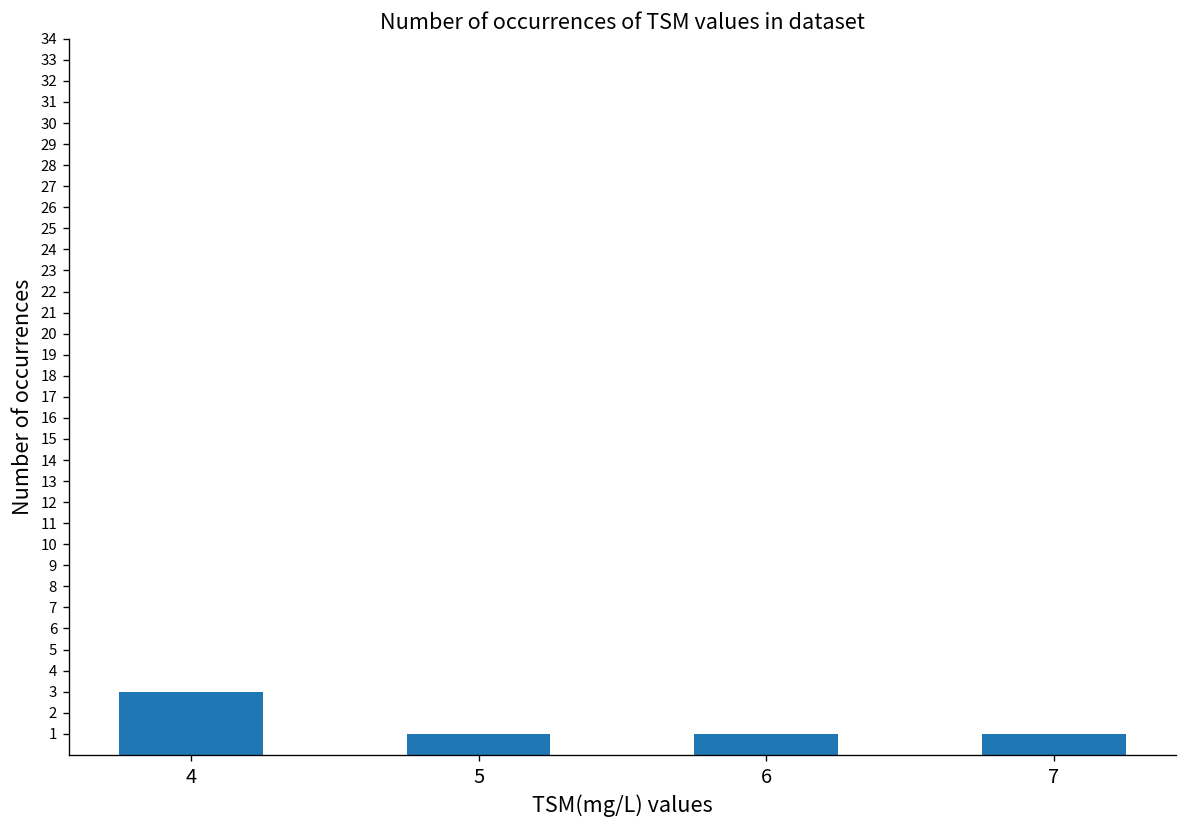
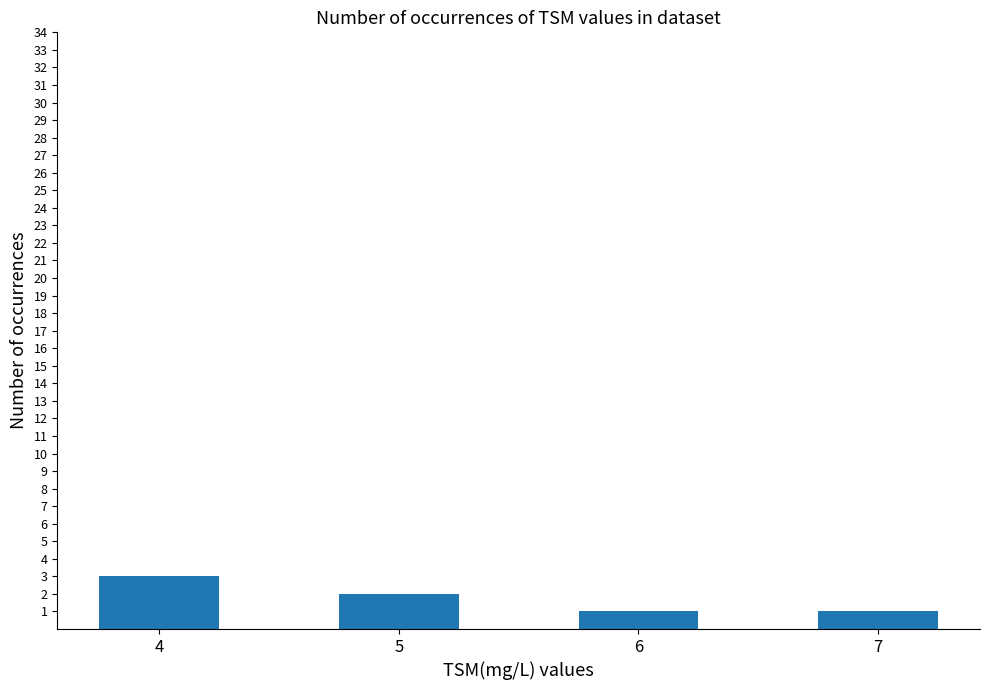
  {
    "4": 3,
-   "5": 1,
+   "5": 2,
    "6": 1,
    "7": 1
  }
